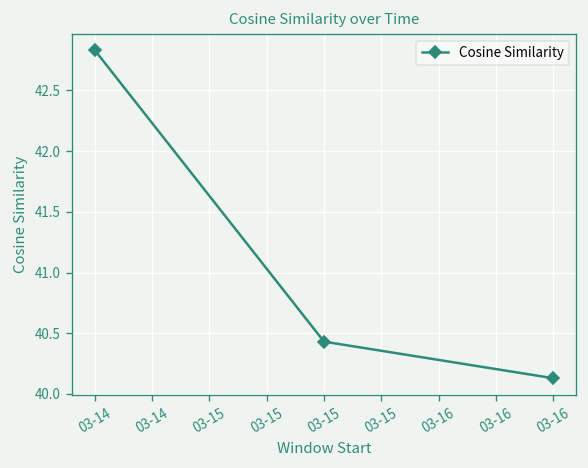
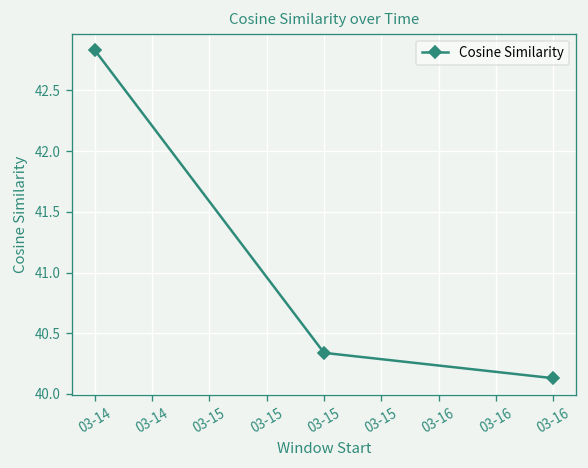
  {
    "03-14": 42.83,
-   "03-15": 40.43,
+   "03-15": 40.34,
    "03-16": 40.13
  }
